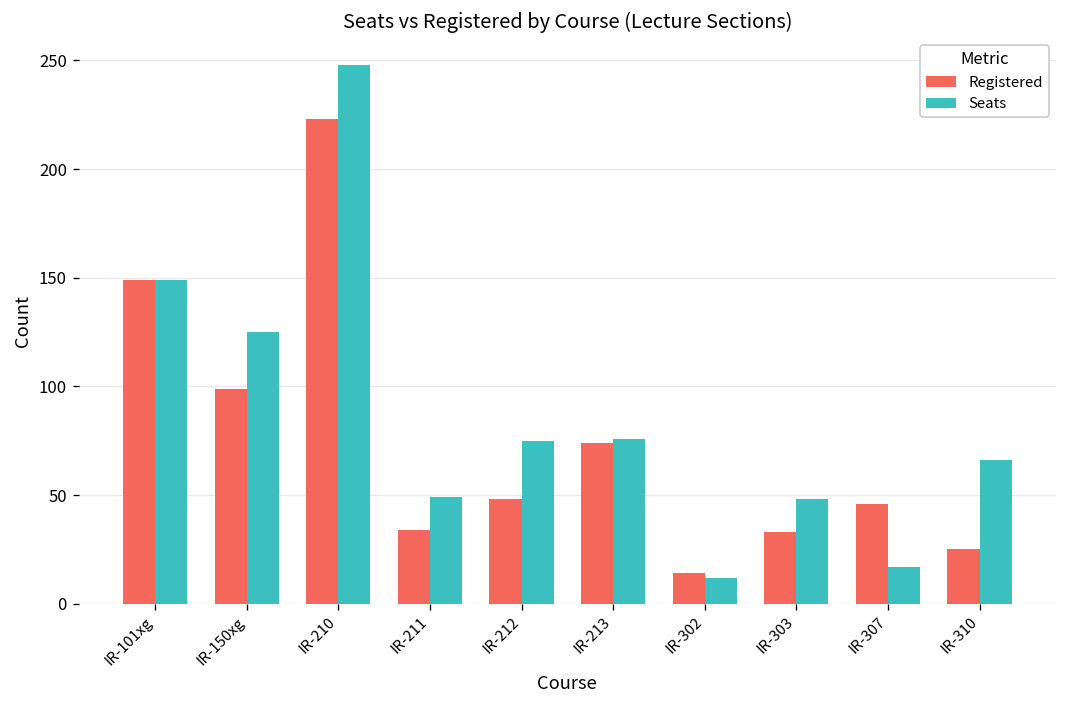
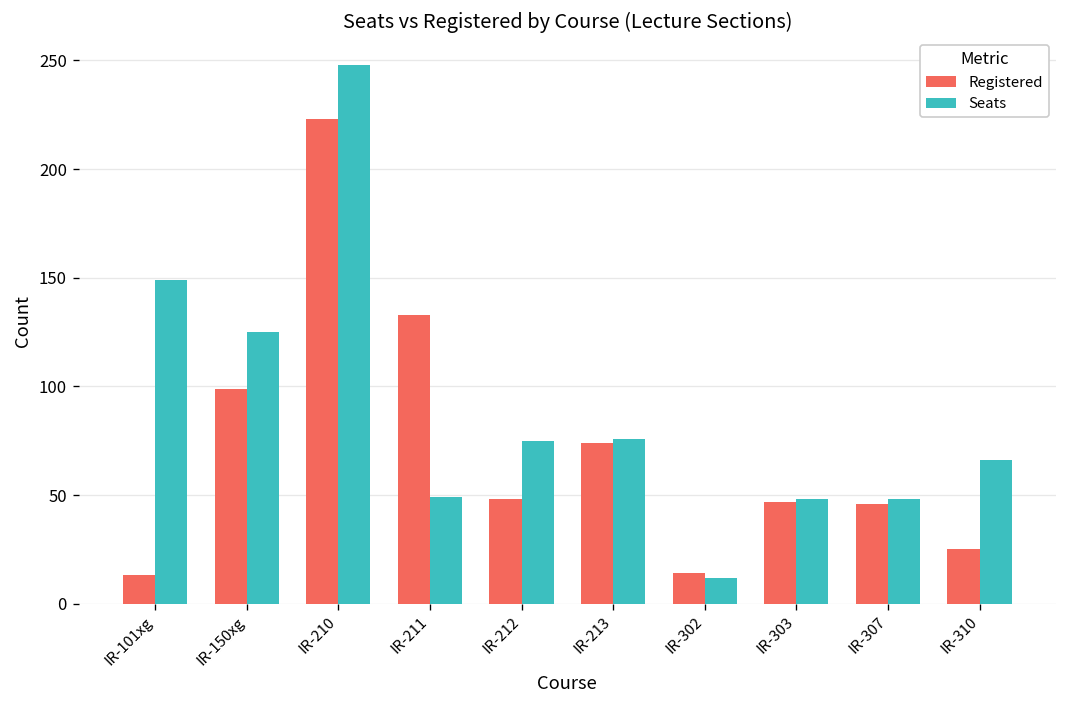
  {
    "Registered": {
-     "IR-101xg": 149,
+     "IR-101xg": 13,
      "IR-150xg": 99,
      "IR-210": 223,
-     "IR-211": 34,
+     "IR-211": 133,
      "IR-212": 48,
      "IR-213": 74,
      "IR-302": 14,
-     "IR-303": 33,
+     "IR-303": 47,
      "IR-307": 46,
      "IR-310": 25
    },
    "Seats": {
      "IR-101xg": 149,
      "IR-150xg": 125,
      "IR-210": 248,
      "IR-211": 49,
      "IR-212": 75,
      "IR-213": 76,
      "IR-302": 12,
      "IR-303": 48,
-     "IR-307": 17,
+     "IR-307": 48,
      "IR-310": 66
    }
  }
